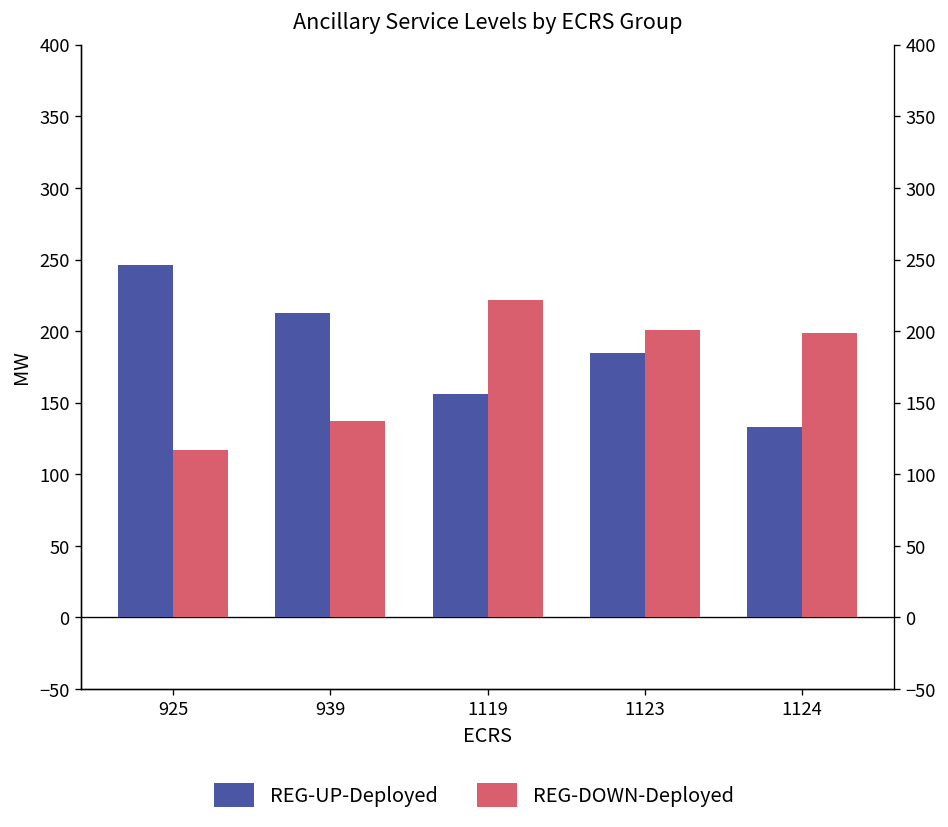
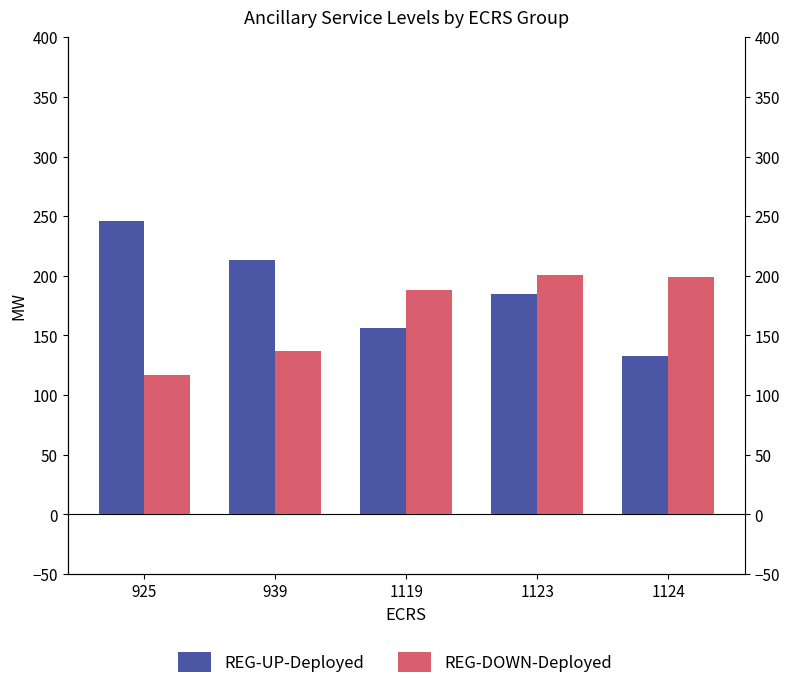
  {
    "REG-UP-Deployed": {
      "925": 246,
      "939": 213,
      "1119": 156,
      "1123": 185,
      "1124": 133
    },
    "REG-DOWN-Deployed": {
      "925": 117,
      "939": 137,
-     "1119": 222,
+     "1119": 188,
      "1123": 201,
      "1124": 199
    }
  }
